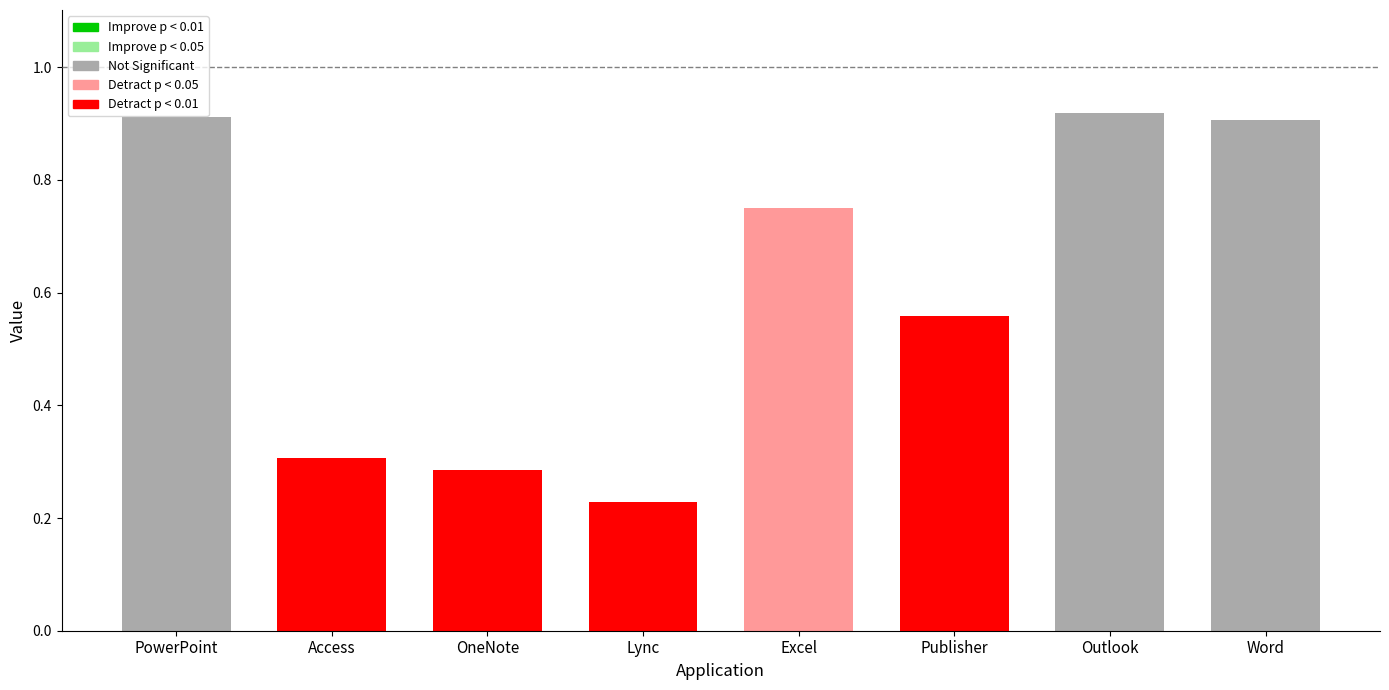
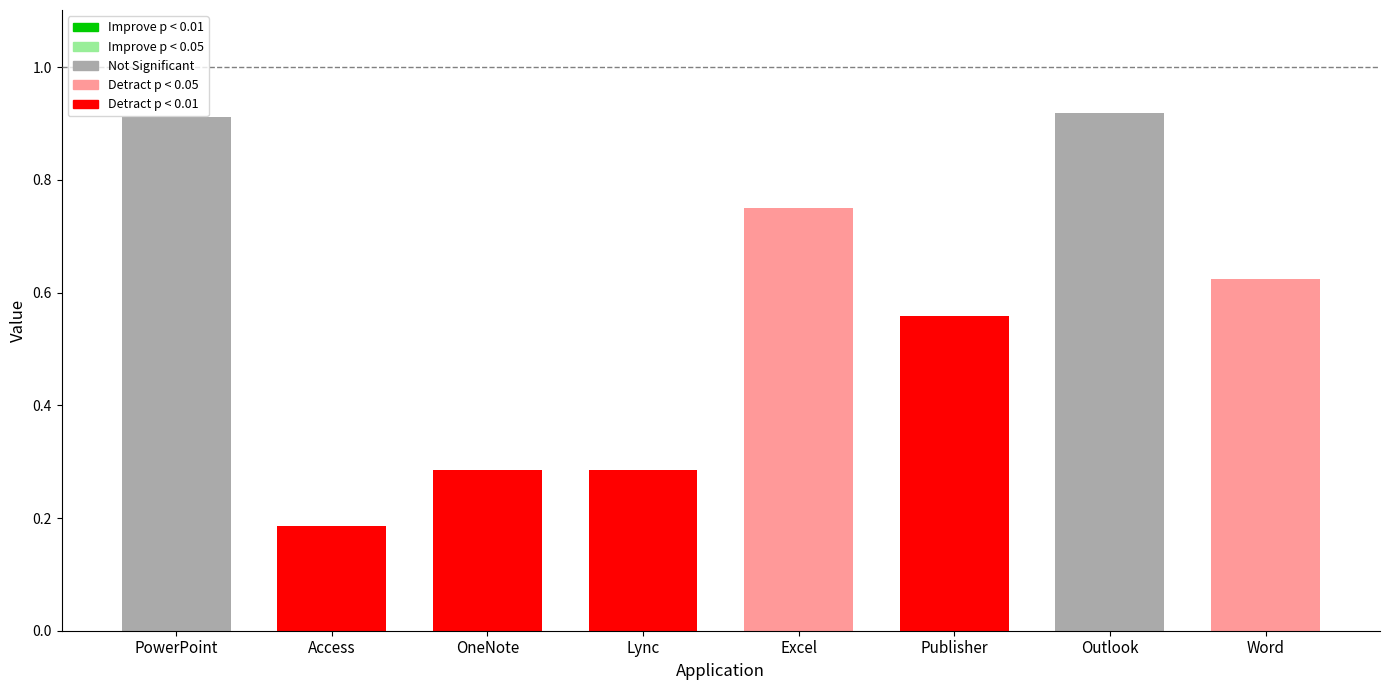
  {
    "PowerPoint": 0.91,
-   "Access": 0.31,
+   "Access": 0.19,
    "OneNote": 0.29,
-   "Lync": 0.23,
+   "Lync": 0.29,
    "Excel": 0.75,
    "Publisher": 0.56,
    "Outlook": 0.92,
-   "Word": 0.91
+   "Word": 0.62
  }
